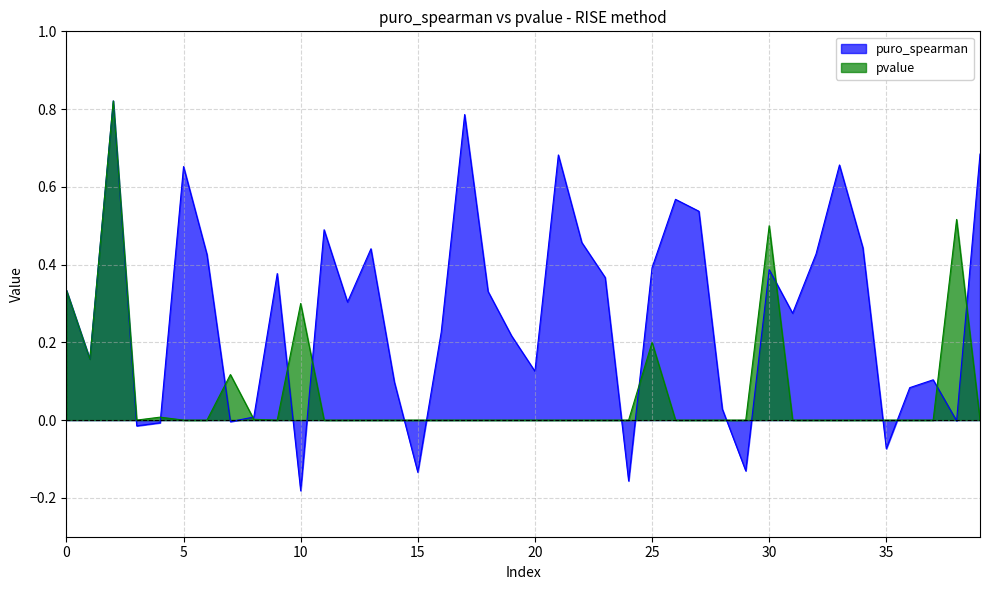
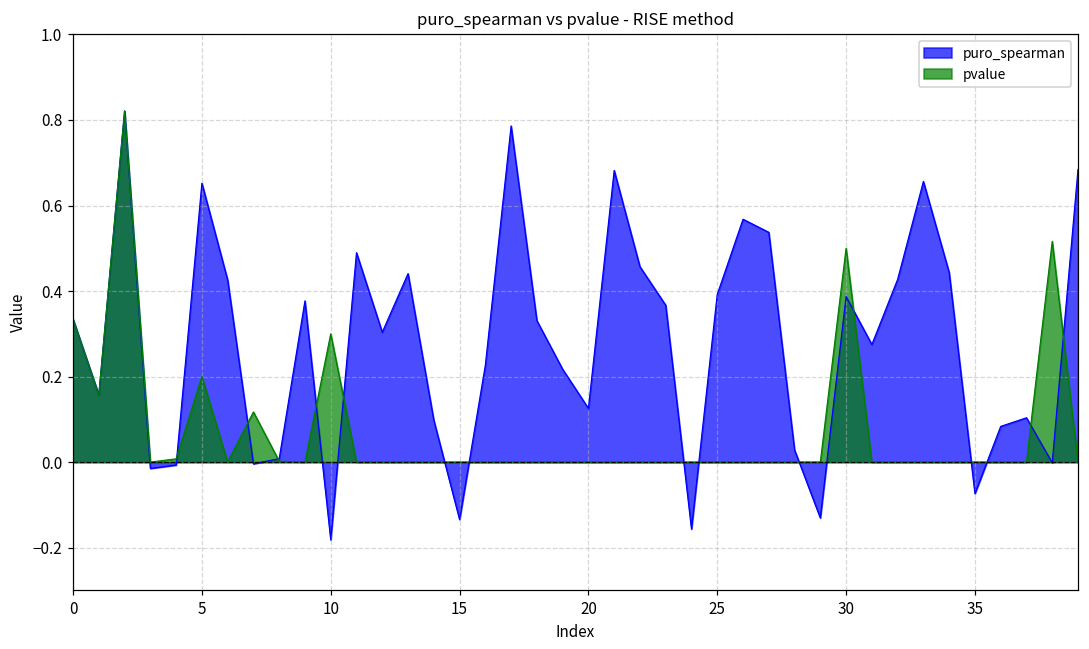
  {
    "pvalue": {
-     "5": 0.0,
+     "5": 0.2,
      "10": 0.3,
      "20": 0.0,
-     "25": 0.2,
+     "25": 0.0,
      "30": 0.5
    }
  }
